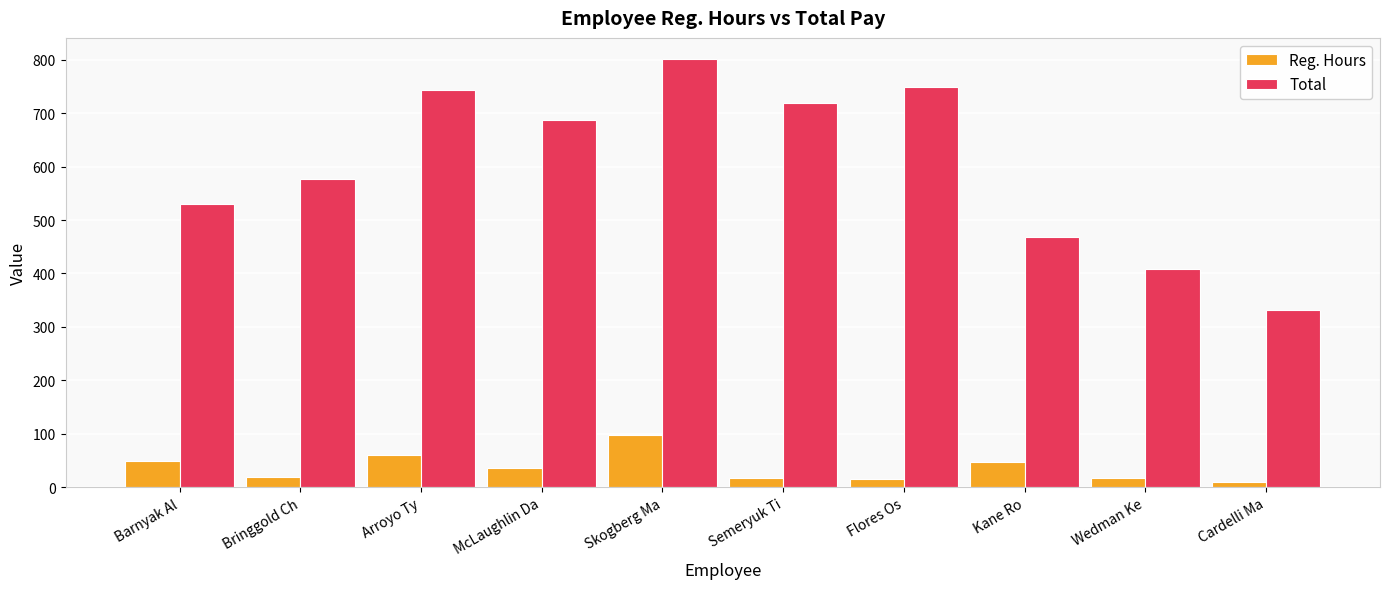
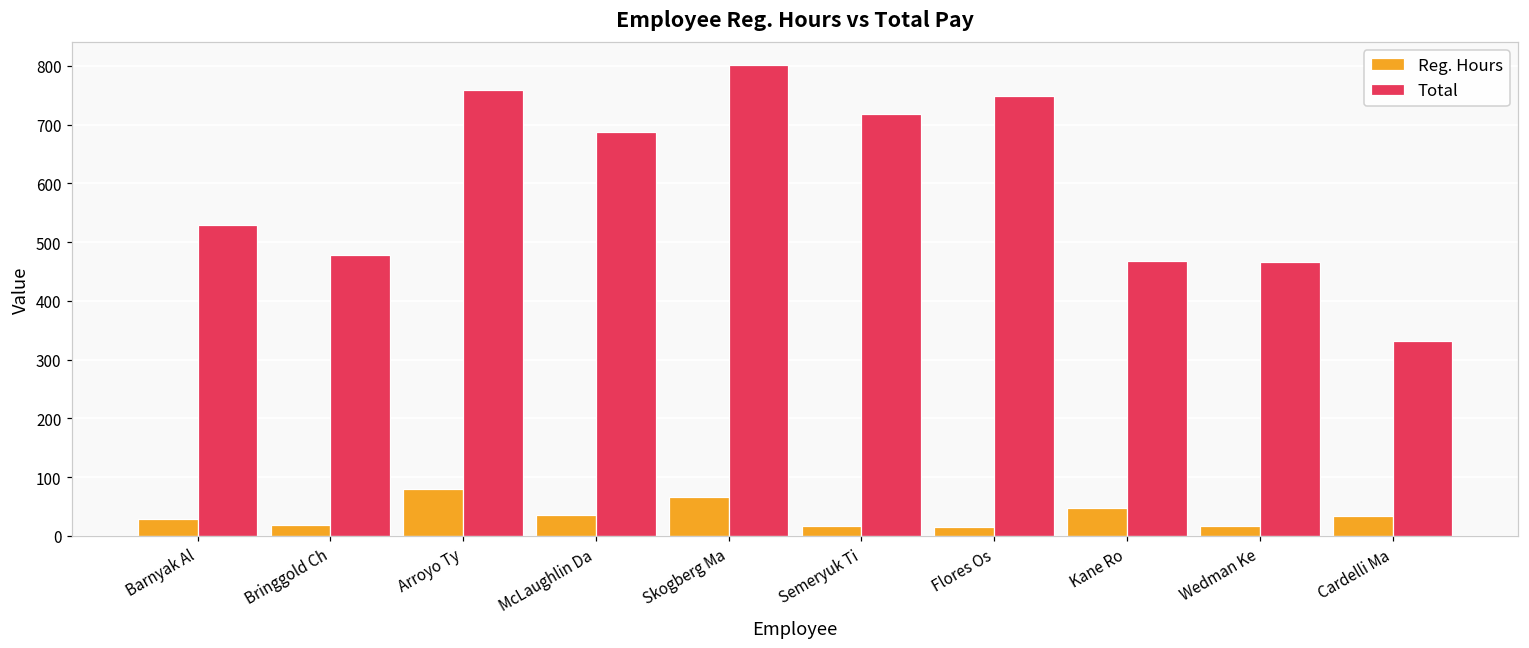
  {
    "Reg. Hours": {
-     "Barnyak Al": 50,
+     "Barnyak Al": 30,
      "Bringgold Ch": 20,
-     "Arroyo Ty": 60,
+     "Arroyo Ty": 80,
      "McLaughlin Da": 40,
-     "Skogberg Ma": 100,
+     "Skogberg Ma": 70,
      "Semeryuk Ti": 20,
      "Flores Os": 20,
      "Kane Ro": 50,
      "Wedman Ke": 20,
-     "Cardelli Ma": 10
+     "Cardelli Ma": 30
    },
    "Total": {
      "Barnyak Al": 530,
-     "Bringgold Ch": 580,
-     "Arroyo Ty": 740,
+     "Bringgold Ch": 480,
+     "Arroyo Ty": 760,
      "McLaughlin Da": 690,
      "Skogberg Ma": 800,
      "Semeryuk Ti": 720,
      "Flores Os": 750,
      "Kane Ro": 470,
-     "Wedman Ke": 410,
+     "Wedman Ke": 470,
      "Cardelli Ma": 330
    }
  }
